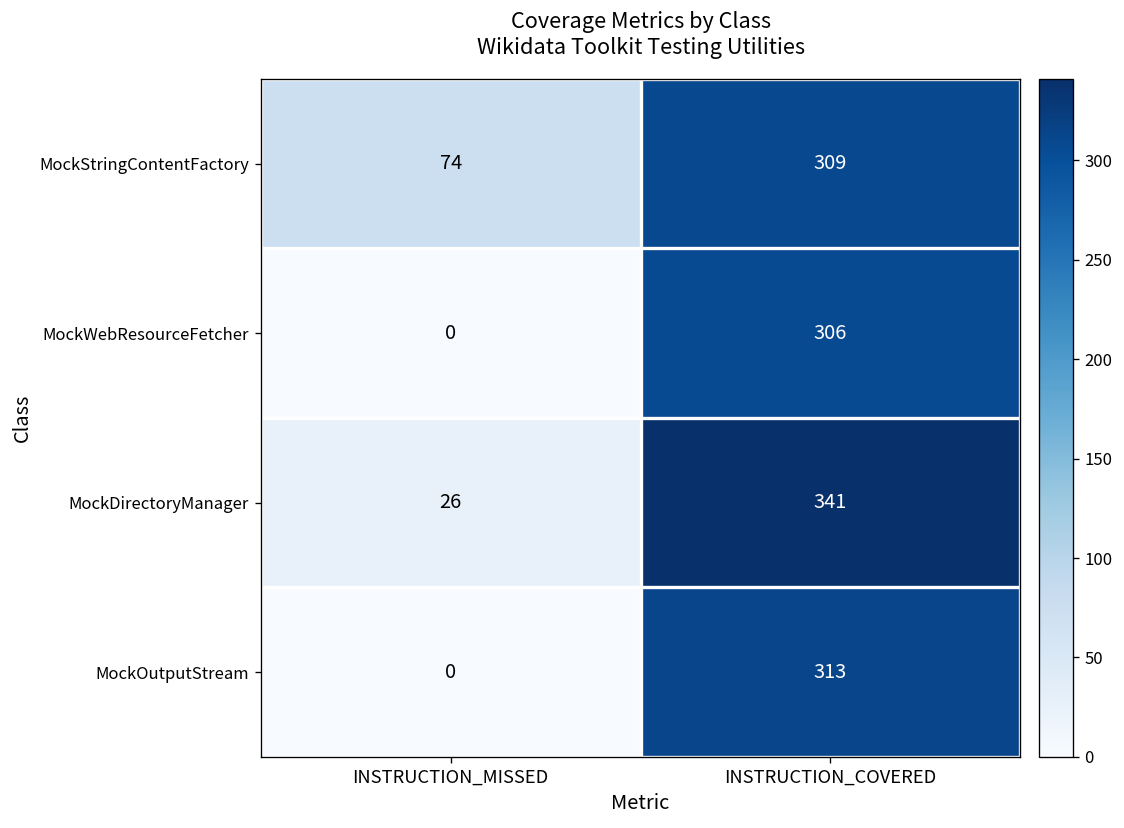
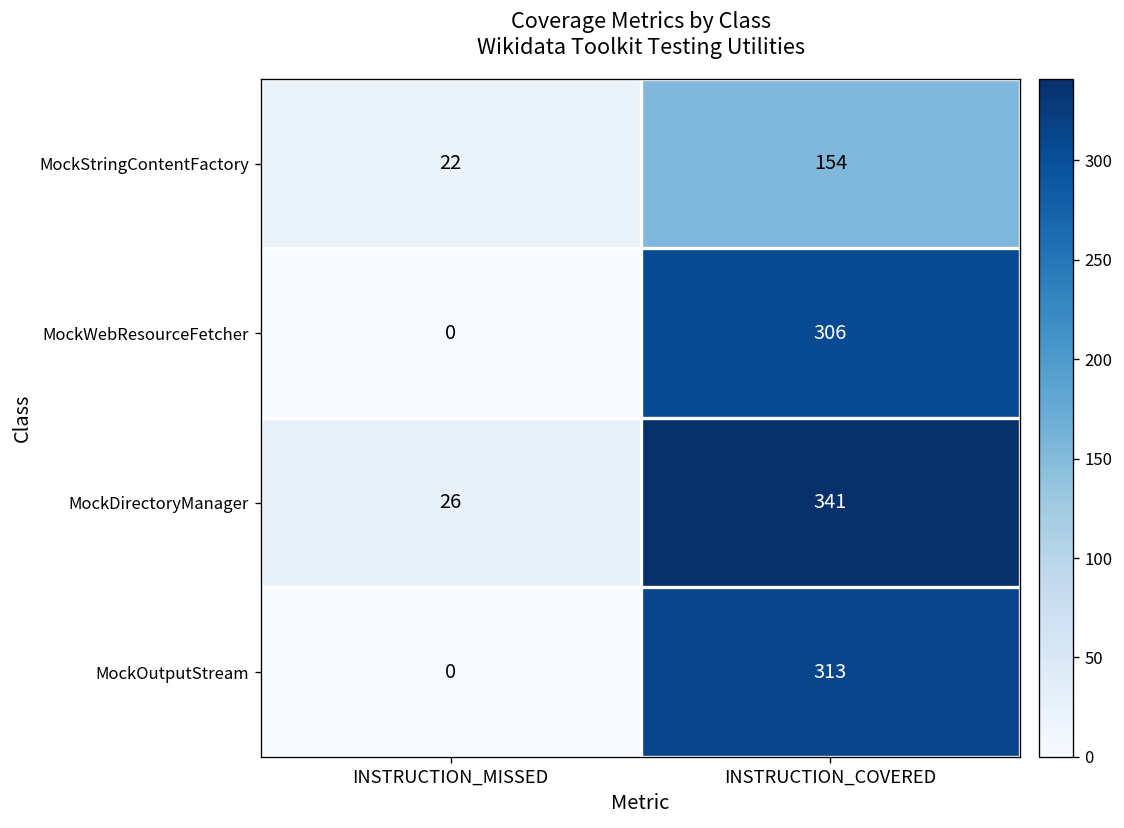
  {
    "MockStringContentFactory": {
-     "INSTRUCTION_MISSED": 74,
-     "INSTRUCTION_COVERED": 309
+     "INSTRUCTION_MISSED": 22,
+     "INSTRUCTION_COVERED": 154
    },
    "MockWebResourceFetcher": {
      "INSTRUCTION_MISSED": 0,
      "INSTRUCTION_COVERED": 306
    },
    "MockDirectoryManager": {
      "INSTRUCTION_MISSED": 26,
      "INSTRUCTION_COVERED": 341
    },
    "MockOutputStream": {
      "INSTRUCTION_MISSED": 0,
      "INSTRUCTION_COVERED": 313
    }
  }
